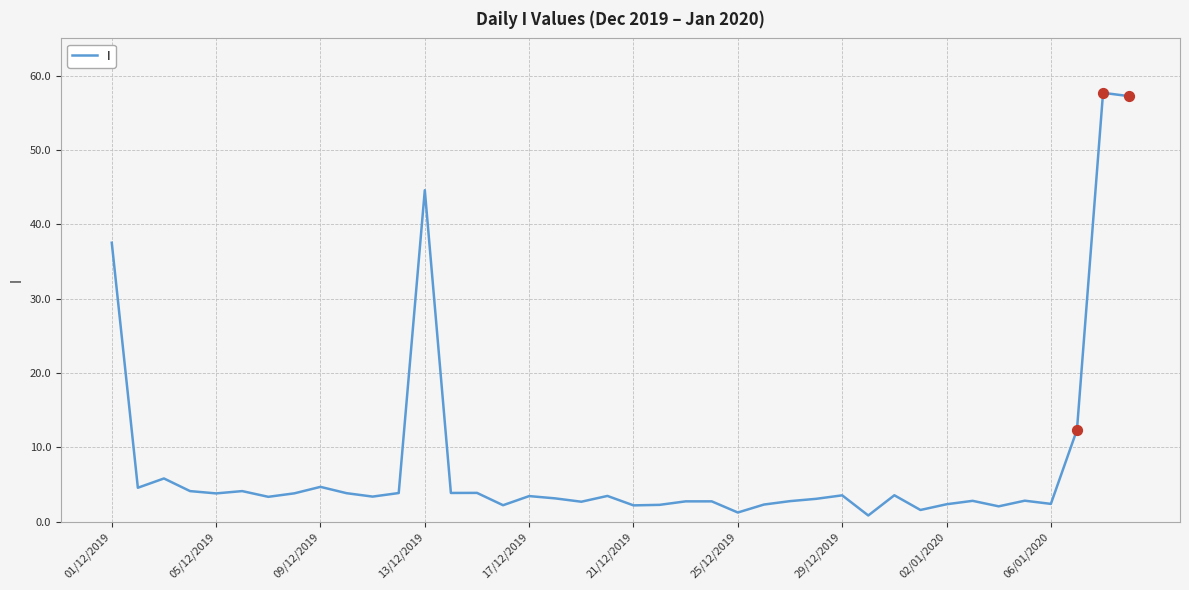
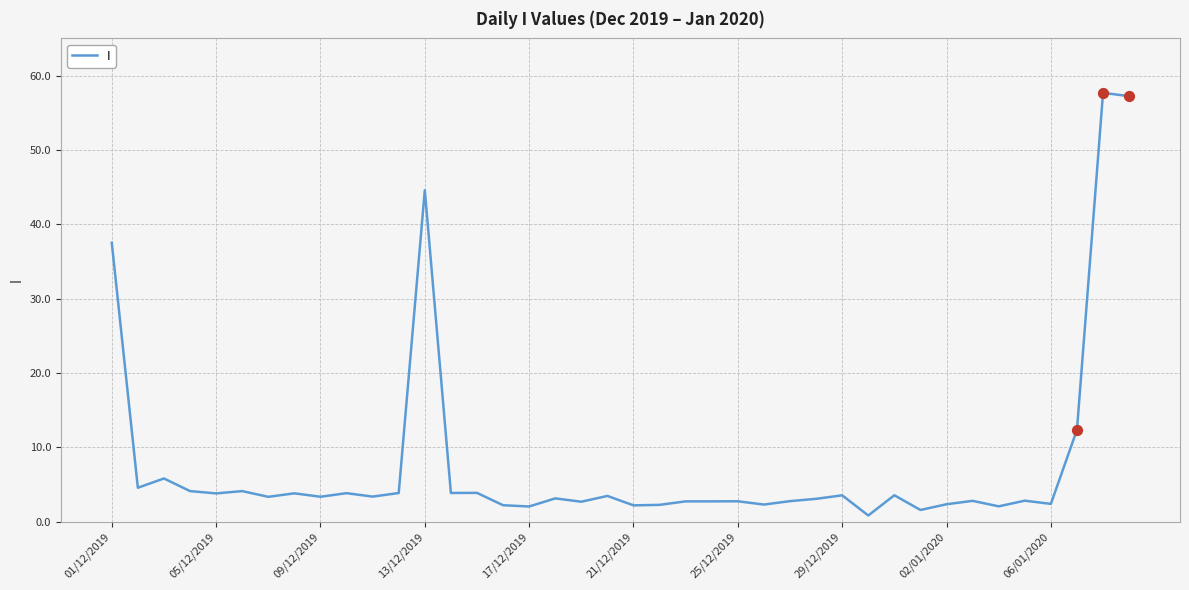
  {
    "I": {
      "01/12/2019": 38,
      "05/12/2019": 4,
-     "09/12/2019": 5,
+     "09/12/2019": 3,
      "13/12/2019": 45,
-     "17/12/2019": 3,
+     "17/12/2019": 2,
      "21/12/2019": 2,
-     "25/12/2019": 1,
+     "25/12/2019": 3,
      "29/12/2019": 4,
      "02/01/2020": 2,
      "06/01/2020": 2
    }
  }
